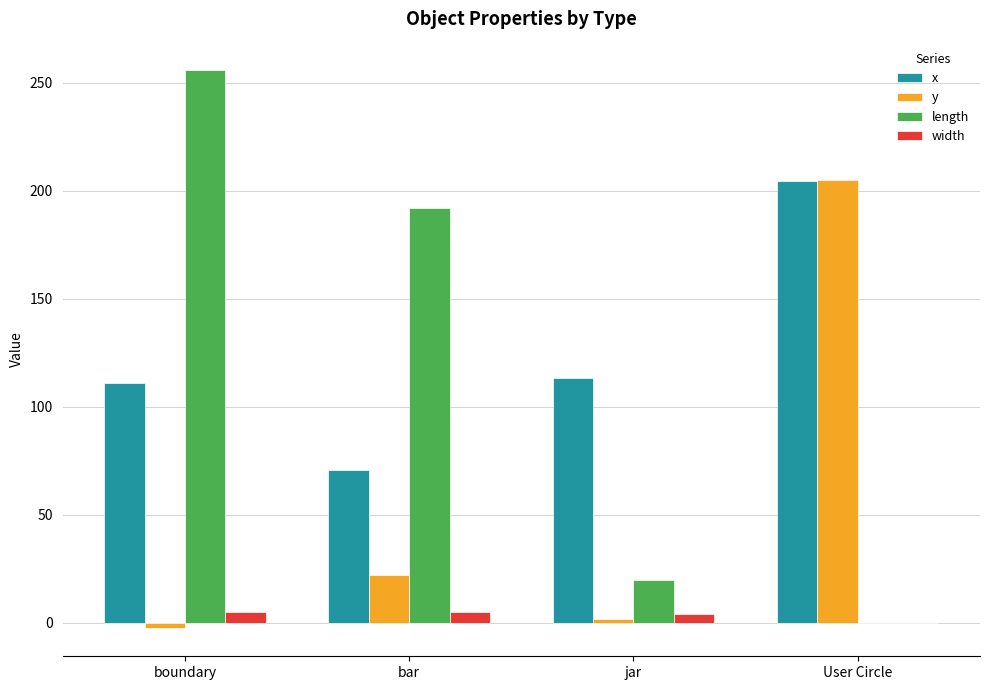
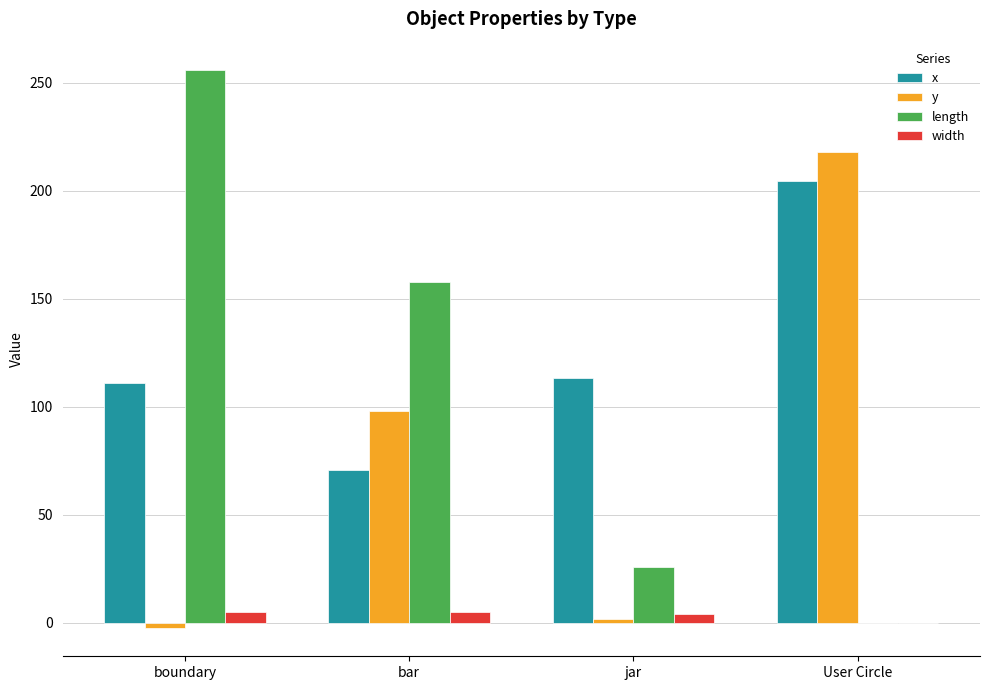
  {
    "x": {
      "boundary": 111,
      "bar": 71,
      "jar": 113,
      "User Circle": 205
    },
    "y": {
      "boundary": -3,
-     "bar": 22,
+     "bar": 98,
      "jar": 2,
-     "User Circle": 205
+     "User Circle": 218
    },
    "length": {
      "boundary": 256,
-     "bar": 192,
-     "jar": 20,
+     "bar": 158,
+     "jar": 26,
      "User Circle": 0
    },
    "width": {
      "boundary": 5,
      "bar": 5,
      "jar": 4,
      "User Circle": 0
    }
  }
